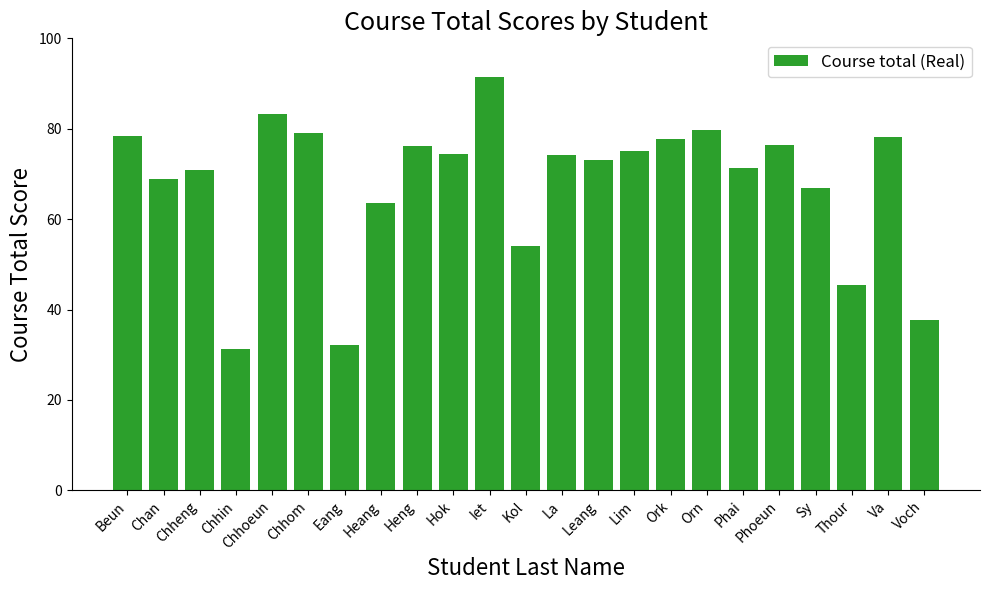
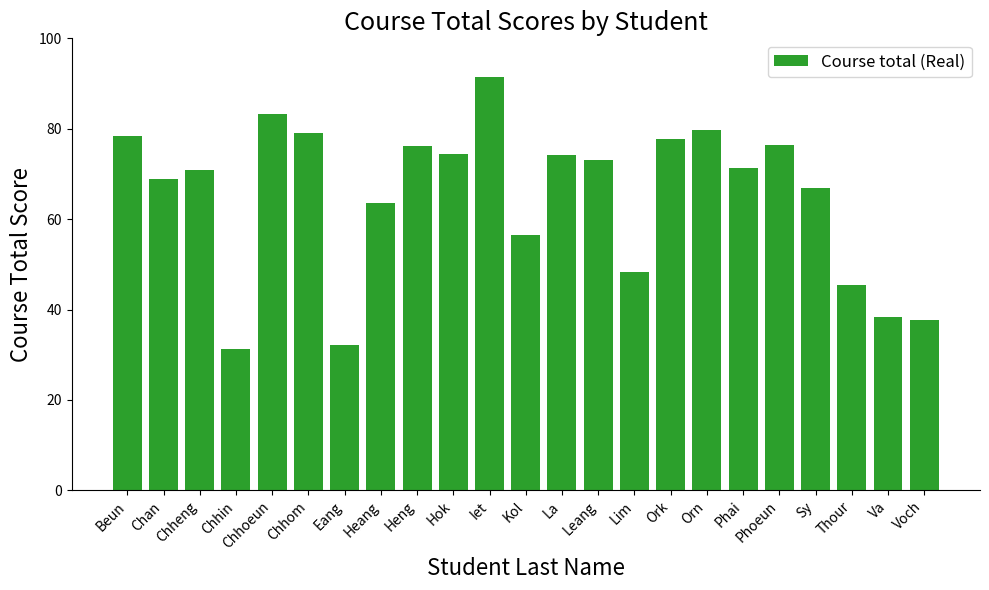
  {
    "Beun": 78,
    "Chan": 69,
    "Chheng": 71,
    "Chhin": 31,
    "Chhoeun": 83,
    "Chhom": 79,
    "Eang": 32,
    "Heang": 64,
    "Heng": 76,
    "Hok": 74,
    "Iet": 91,
-   "Kol": 54,
+   "Kol": 57,
    "La": 74,
    "Leang": 73,
-   "Lim": 75,
+   "Lim": 48,
    "Ork": 78,
    "Orn": 80,
    "Phai": 71,
    "Phoeun": 77,
    "Sy": 67,
    "Thour": 45,
-   "Va": 78,
+   "Va": 38,
    "Voch": 38
  }
